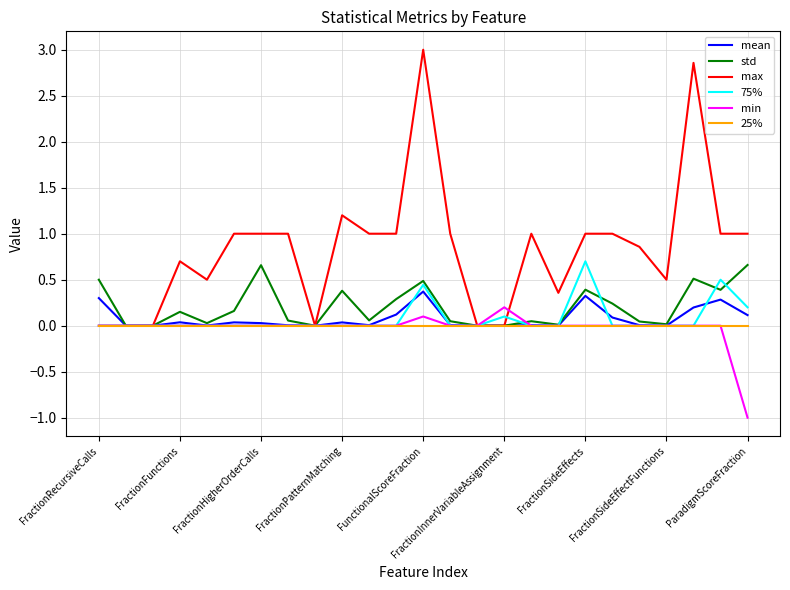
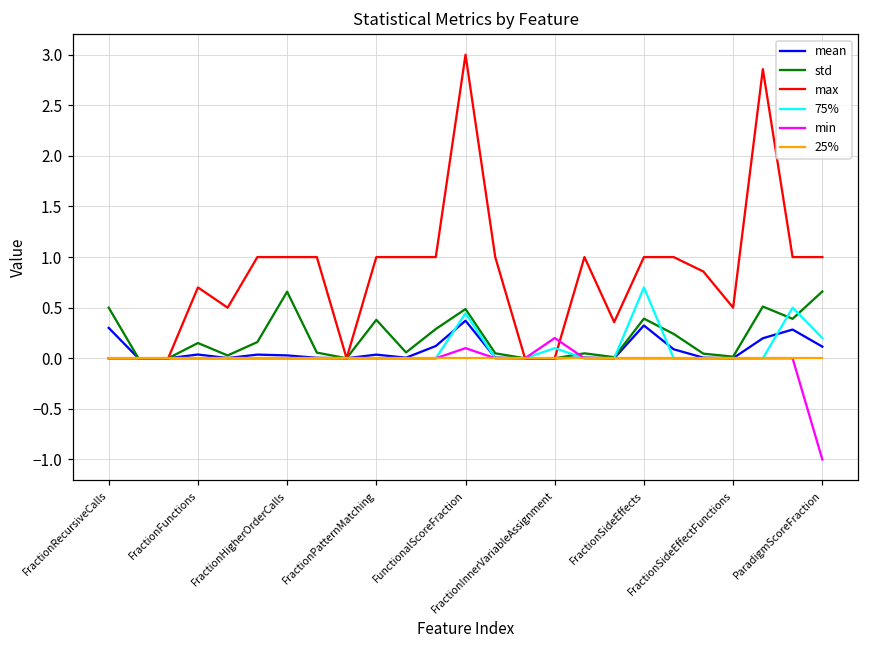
  {
    "mean": {
      "FractionRecursiveCalls": 0.3,
      "FractionFunctions": 0.0,
      "FractionHigherOrderCalls": 0.0,
      "FractionPatternMatching": 0.0,
      "FunctionalScoreFraction": 0.4,
      "FractionSideEffects": 0.3,
      "ParadigmScoreFraction": 0.1
    },
    "std": {
      "FractionRecursiveCalls": 0.5,
      "FractionFunctions": 0.2,
      "FractionHigherOrderCalls": 0.7,
      "FractionPatternMatching": 0.4,
      "FunctionalScoreFraction": 0.5,
      "FractionSideEffects": 0.4,
      "ParadigmScoreFraction": 0.7
    },
    "max": {
      "FractionFunctions": 0.7,
      "FractionHigherOrderCalls": 1.0,
-     "FractionPatternMatching": 1.2,
+     "FractionPatternMatching": 1.0,
      "FunctionalScoreFraction": 3.0,
      "FractionSideEffects": 1.0,
      "FractionSideEffectFunctions": 0.5,
      "ParadigmScoreFraction": 1.0
    },
    "75%": {
      "FunctionalScoreFraction": 0.4,
      "FractionInnerVariableAssignment": 0.1,
      "FractionSideEffects": 0.7,
      "ParadigmScoreFraction": 0.2
    },
    "min": {
      "FunctionalScoreFraction": 0.1,
      "FractionInnerVariableAssignment": 0.2,
      "ParadigmScoreFraction": -1.0
    },
    "25%": {
      "FunctionalScoreFraction": 0.0,
      "ParadigmScoreFraction": 0.0
    }
  }
